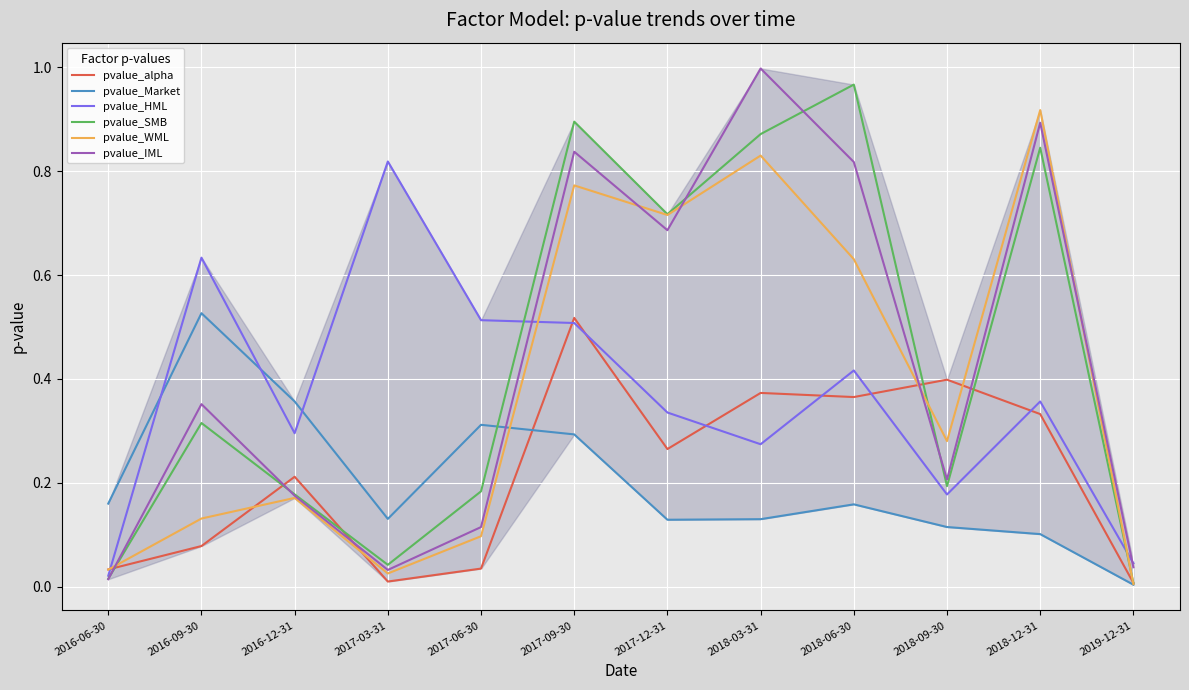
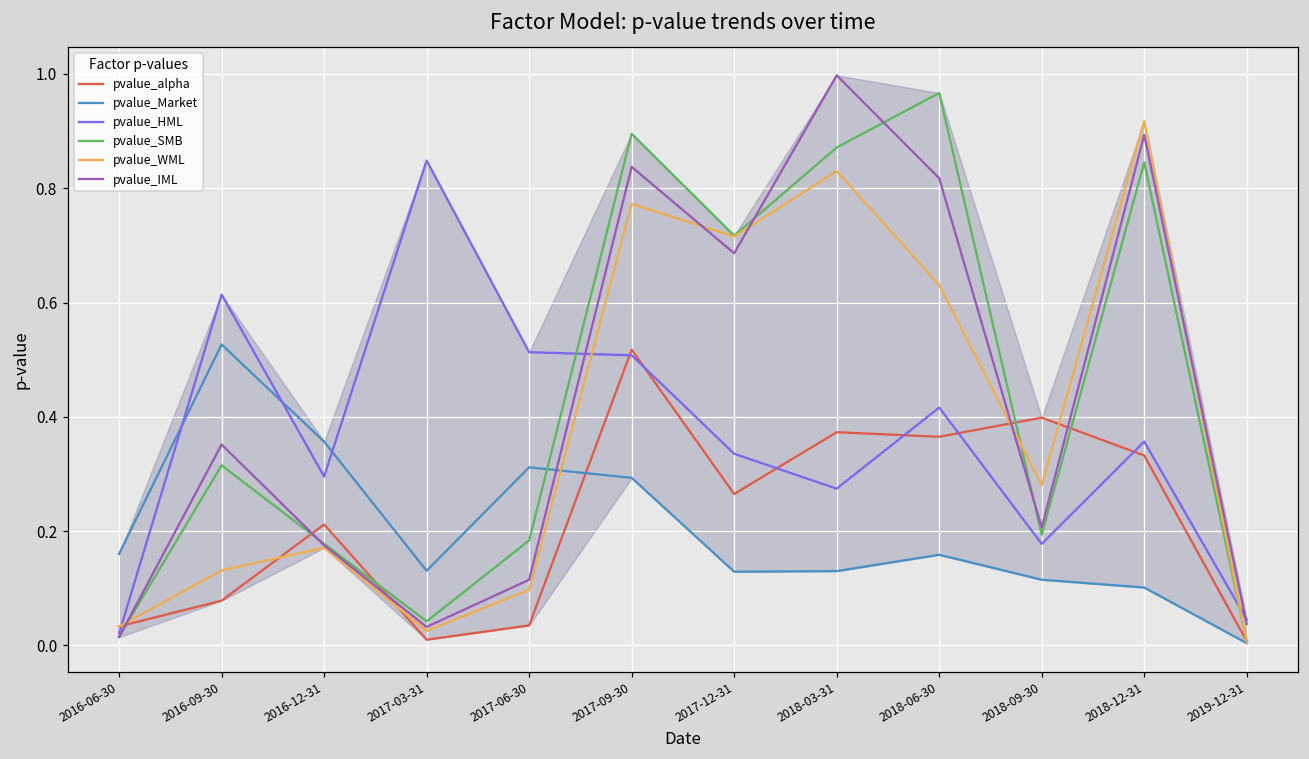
  {
    "pvalue_alpha": {
      "2016-09-30": 0.08,
      "2016-12-31": 0.21,
      "2017-03-31": 0.01,
      "2017-06-30": 0.04,
      "2017-09-30": 0.52,
      "2017-12-31": 0.27,
      "2018-03-31": 0.37,
      "2018-06-30": 0.37,
      "2018-12-31": 0.33
    },
    "pvalue_Market": {
      "2016-09-30": 0.53,
      "2017-03-31": 0.13,
      "2017-06-30": 0.31,
      "2017-09-30": 0.29,
      "2017-12-31": 0.13,
      "2018-03-31": 0.13,
      "2018-06-30": 0.16,
      "2018-09-30": 0.11,
      "2018-12-31": 0.10
    },
    "pvalue_HML": {
      "2016-06-30": 0.02,
-     "2016-09-30": 0.63,
+     "2016-09-30": 0.61,
      "2016-12-31": 0.30,
-     "2017-03-31": 0.82,
+     "2017-03-31": 0.85,
      "2017-09-30": 0.51,
      "2017-12-31": 0.34,
      "2018-03-31": 0.27,
      "2018-06-30": 0.42,
      "2018-09-30": 0.18,
      "2018-12-31": 0.36
    },
    "pvalue_SMB": {
      "2016-09-30": 0.32,
      "2017-03-31": 0.04,
      "2017-06-30": 0.18,
      "2018-03-31": 0.87,
      "2018-09-30": 0.19,
      "2018-12-31": 0.85
    },
    "pvalue_WML": {
      "2016-09-30": 0.13,
      "2017-03-31": 0.03,
      "2017-06-30": 0.10,
      "2017-09-30": 0.77,
      "2018-03-31": 0.83,
      "2018-06-30": 0.63,
      "2018-09-30": 0.28
    }
  }
